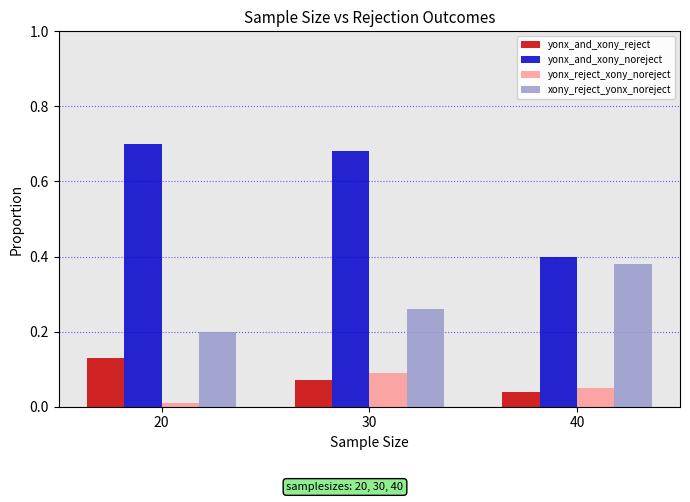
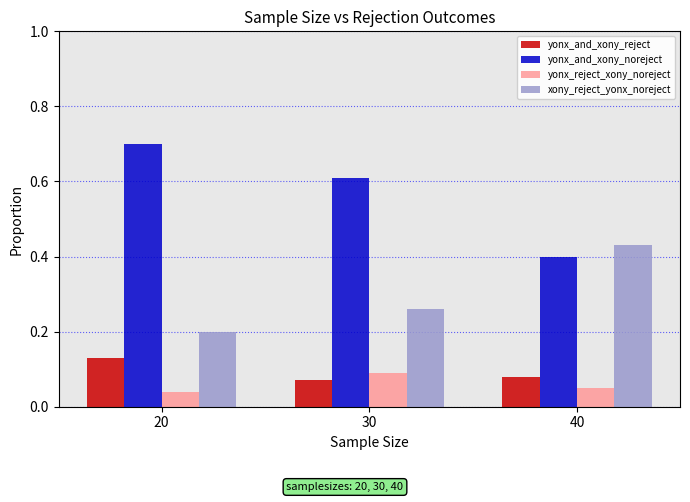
  {
    "yonx_and_xony_reject": {
      "20": 0.13,
      "30": 0.07,
-     "40": 0.04
+     "40": 0.08
    },
    "yonx_and_xony_noreject": {
      "20": 0.70,
-     "30": 0.68,
+     "30": 0.61,
      "40": 0.40
    },
    "yonx_reject_xony_noreject": {
-     "20": 0.01,
+     "20": 0.04,
      "30": 0.09,
      "40": 0.05
    },
    "xony_reject_yonx_noreject": {
      "20": 0.20,
      "30": 0.26,
-     "40": 0.38
+     "40": 0.43
    }
  }
